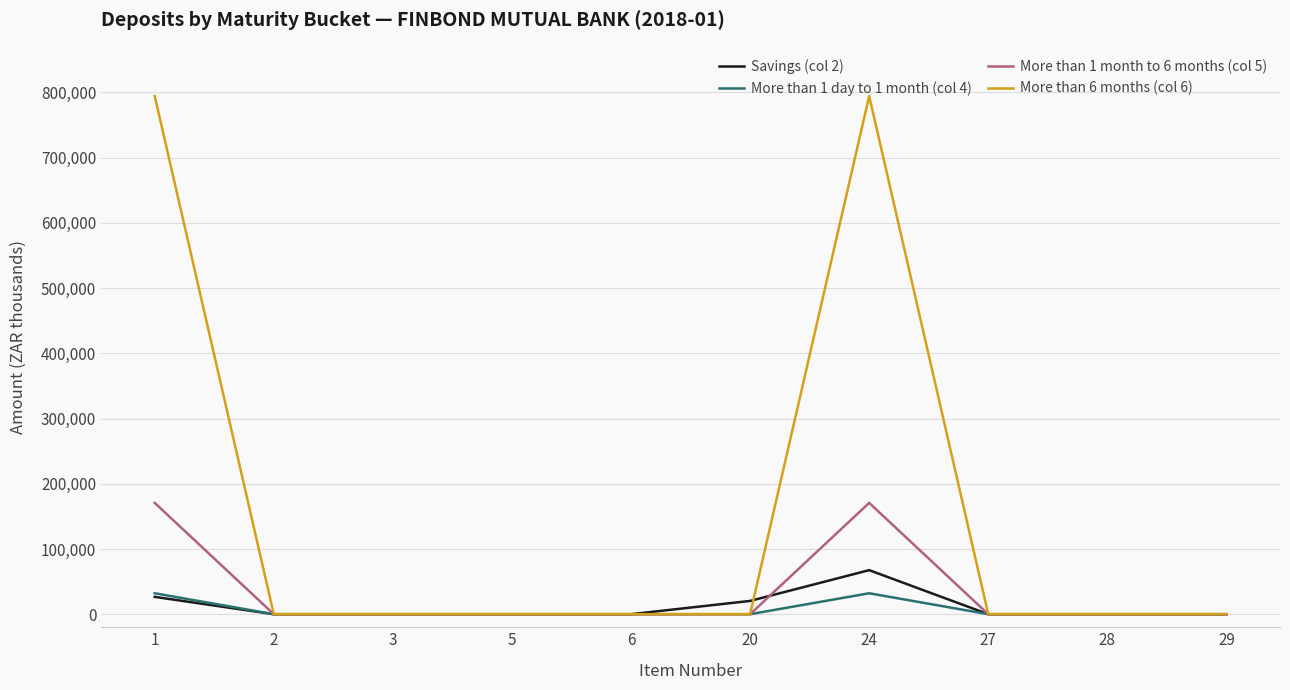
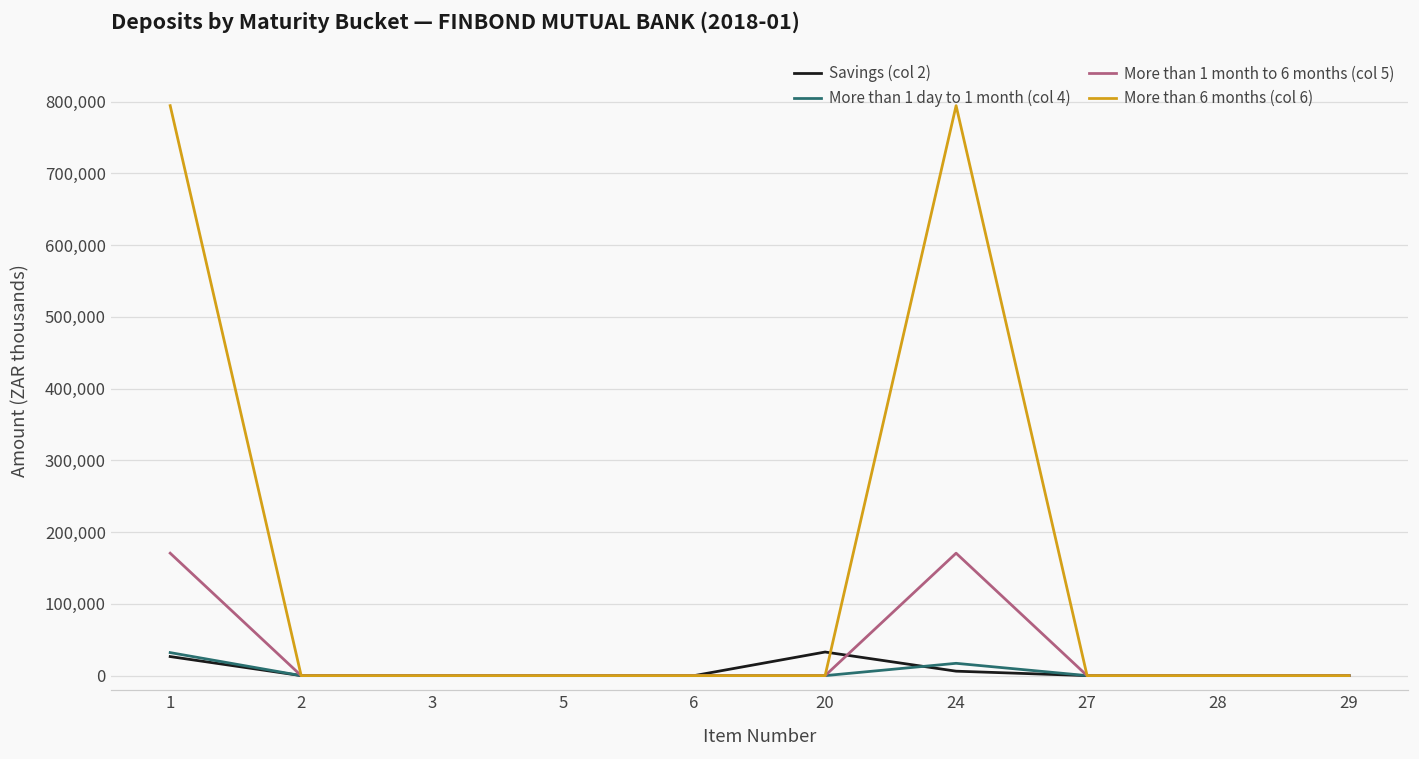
  {
    "Savings (col 2)": {
      "1": "30,000",
-     "20": "20,000",
-     "24": "70,000"
+     "20": "30,000",
+     "24": "10,000"
    },
    "More than 1 day to 1 month (col 4)": {
      "1": "30,000",
-     "24": "30,000"
+     "24": "20,000"
    },
    "More than 1 month to 6 months (col 5)": {
      "1": "170,000",
      "24": "170,000"
    },
    "More than 6 months (col 6)": {
      "1": "790,000",
      "24": "790,000"
    }
  }
